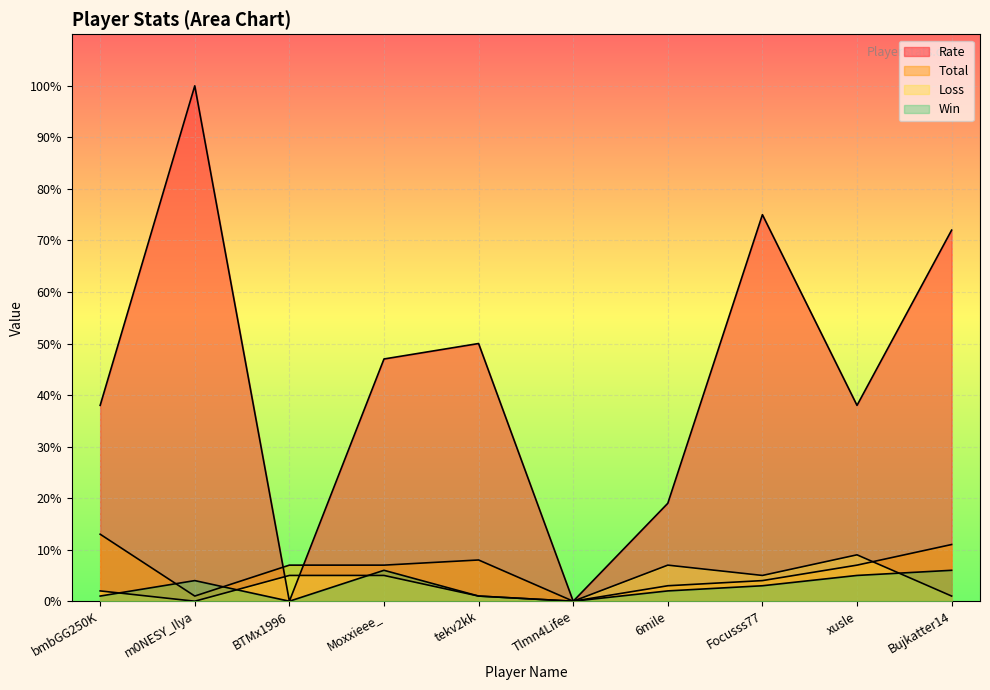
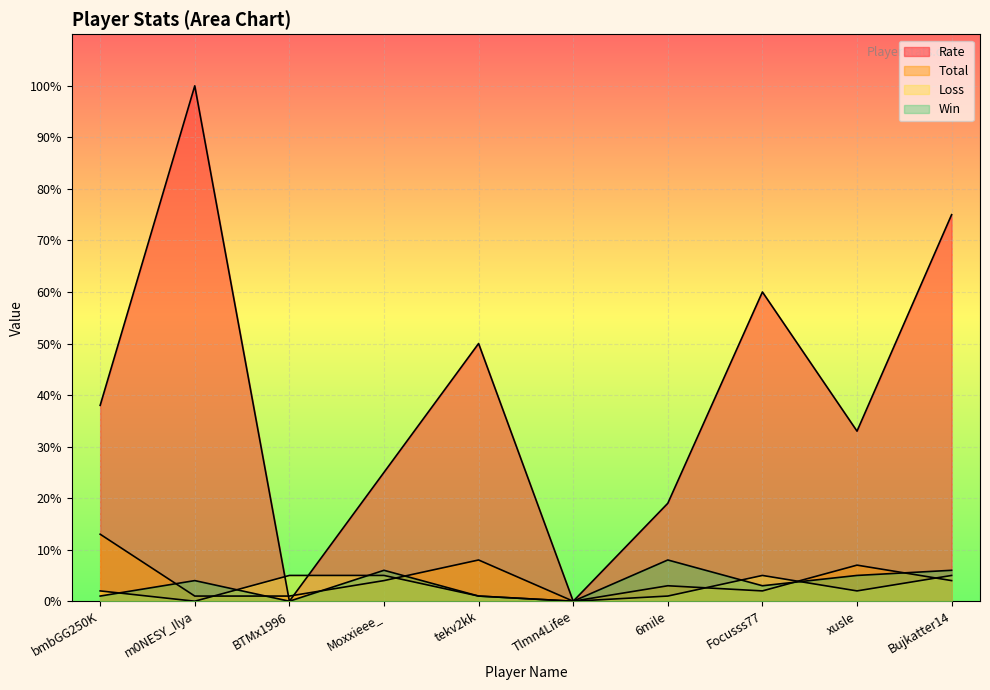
  {
    "Rate": {
      "bmbGG250K": "38%",
      "m0NESY_Ilya": "100%",
-     "Moxxieee_": "47%",
+     "Moxxieee_": "25%",
      "tekv2kk": "50%",
      "6mile": "19%",
-     "Focusss77": "75%",
-     "xusle": "38%",
-     "Bujkatter14": "72%"
+     "Focusss77": "60%",
+     "xusle": "33%",
+     "Bujkatter14": "75%"
    },
    "Total": {
      "bmbGG250K": "13%",
      "m0NESY_Ilya": "1%",
-     "BTMx1996": "7%",
-     "Moxxieee_": "7%",
+     "BTMx1996": "1%",
+     "Moxxieee_": "4%",
      "tekv2kk": "8%",
      "6mile": "3%",
-     "Focusss77": "4%",
+     "Focusss77": "2%",
      "xusle": "7%",
-     "Bujkatter14": "11%"
+     "Bujkatter14": "4%"
    },
    "Loss": {
      "bmbGG250K": "2%",
      "m0NESY_Ilya": "0%",
      "BTMx1996": "5%",
      "Moxxieee_": "5%",
-     "6mile": "7%",
+     "6mile": "1%",
      "Focusss77": "5%",
-     "xusle": "9%",
-     "Bujkatter14": "1%"
+     "xusle": "2%",
+     "Bujkatter14": "5%"
    },
    "Win": {
      "bmbGG250K": "1%",
      "m0NESY_Ilya": "4%",
      "Moxxieee_": "6%",
-     "6mile": "2%",
+     "6mile": "8%",
      "Focusss77": "3%",
      "xusle": "5%",
      "Bujkatter14": "6%"
    }
  }
